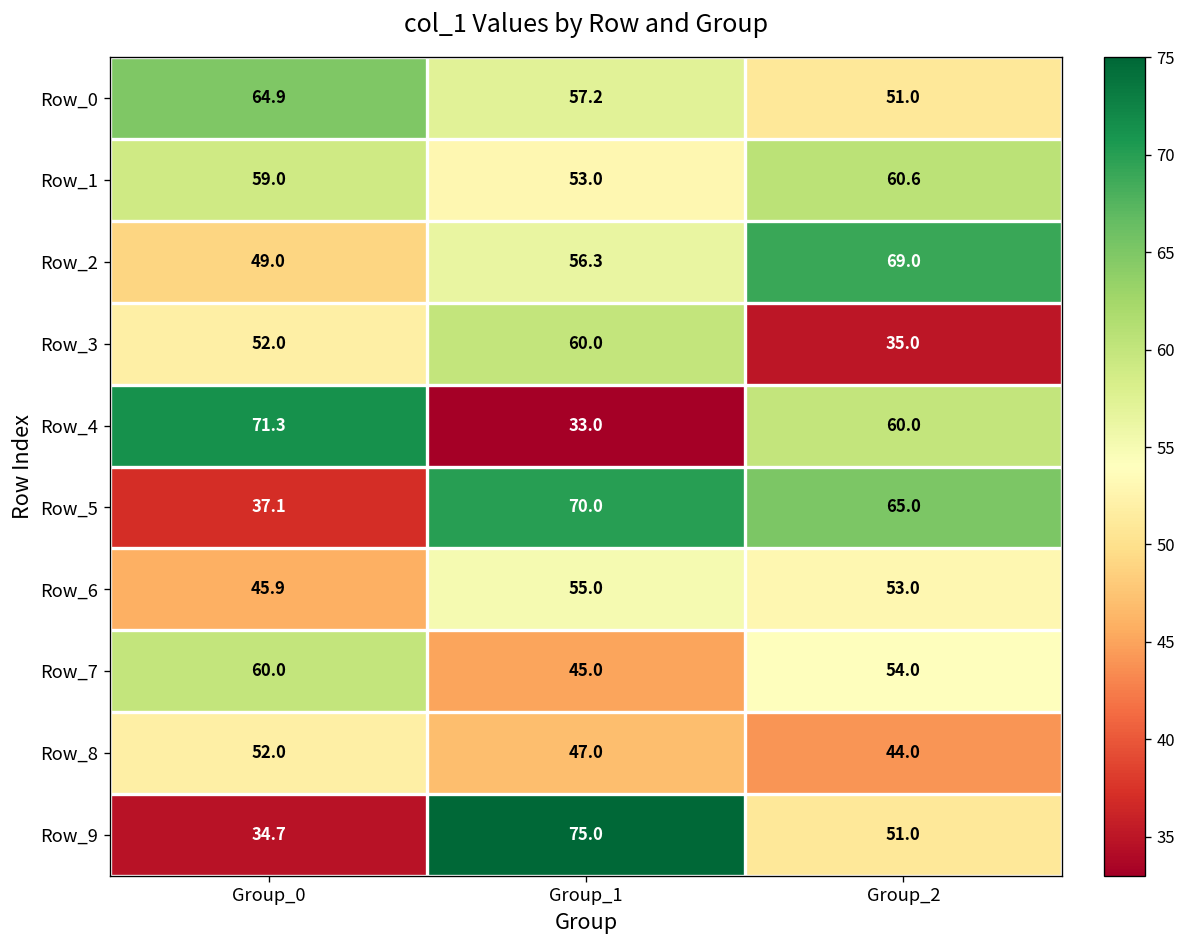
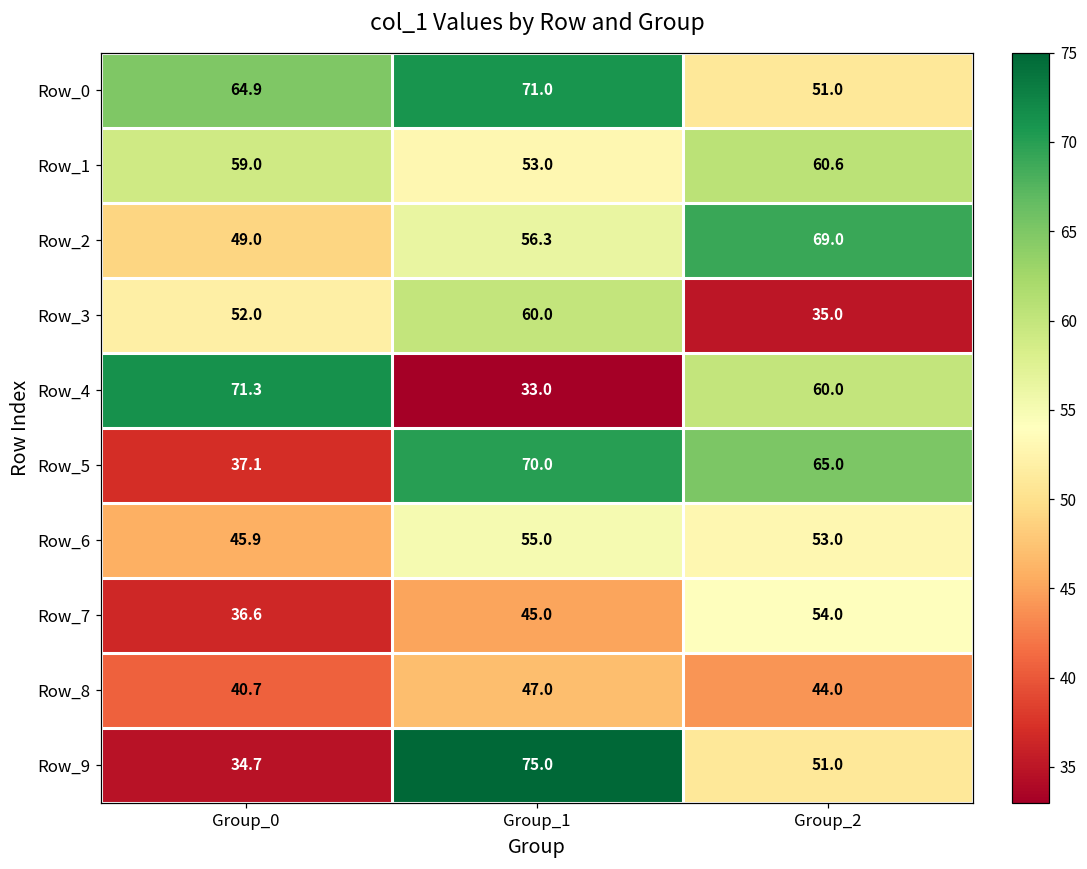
  {
    "Row_0": {
      "Group_0": 64.9,
-     "Group_1": 57.2,
+     "Group_1": 71.0,
      "Group_2": 51.0
    },
    "Row_1": {
      "Group_0": 59.0,
      "Group_1": 53.0,
      "Group_2": 60.6
    },
    "Row_2": {
      "Group_0": 49.0,
      "Group_1": 56.3,
      "Group_2": 69.0
    },
    "Row_3": {
      "Group_0": 52.0,
      "Group_1": 60.0,
      "Group_2": 35.0
    },
    "Row_4": {
      "Group_0": 71.3,
      "Group_1": 33.0,
      "Group_2": 60.0
    },
    "Row_5": {
      "Group_0": 37.1,
      "Group_1": 70.0,
      "Group_2": 65.0
    },
    "Row_6": {
      "Group_0": 45.9,
      "Group_1": 55.0,
      "Group_2": 53.0
    },
    "Row_7": {
-     "Group_0": 60.0,
+     "Group_0": 36.6,
      "Group_1": 45.0,
      "Group_2": 54.0
    },
    "Row_8": {
-     "Group_0": 52.0,
+     "Group_0": 40.7,
      "Group_1": 47.0,
      "Group_2": 44.0
    },
    "Row_9": {
      "Group_0": 34.7,
      "Group_1": 75.0,
      "Group_2": 51.0
    }
  }
